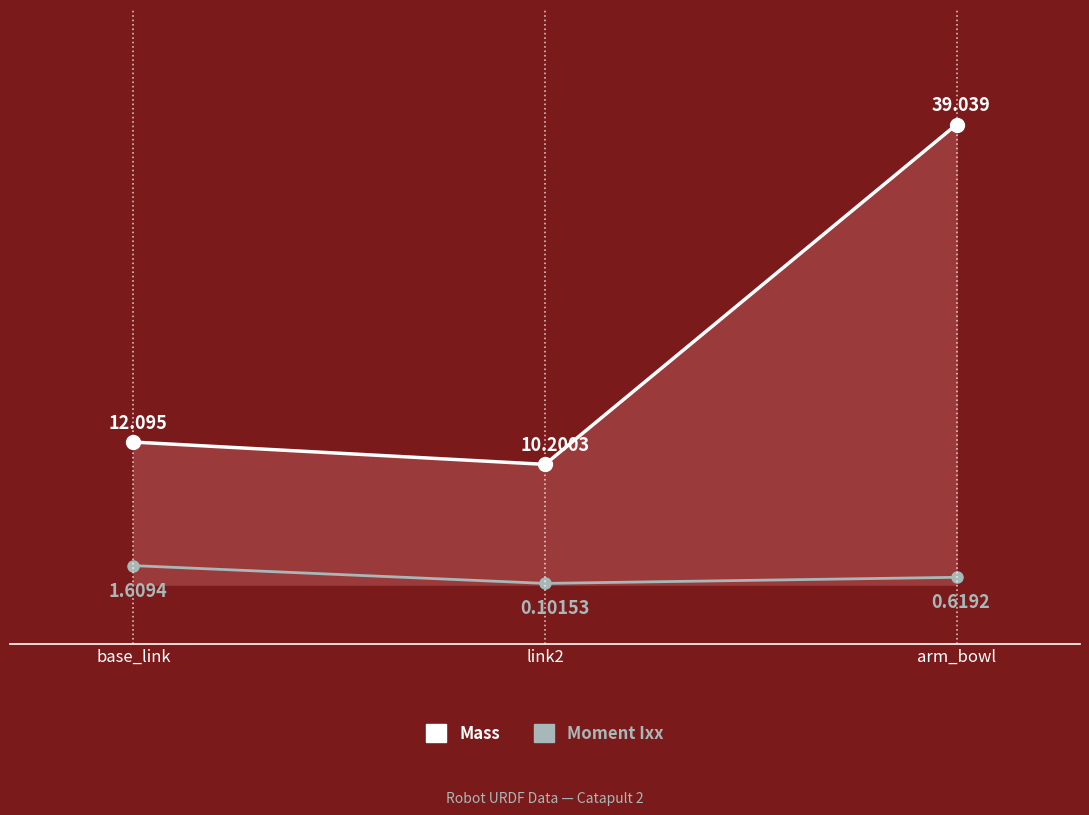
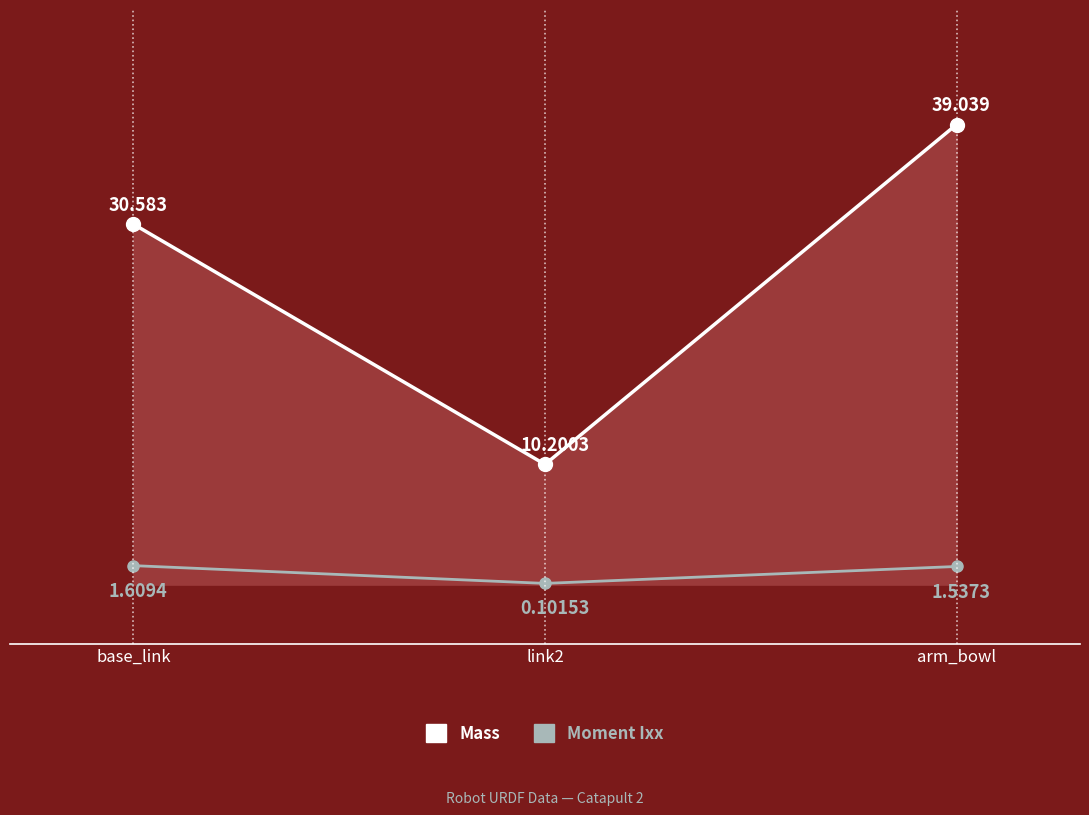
  {
    "Mass": {
-     "base_link": 12.095,
+     "base_link": 30.583,
      "link2": 10.2003,
      "arm_bowl": 39.039
    },
    "Moment Ixx": {
      "base_link": 1.6094,
      "link2": 0.10153,
-     "arm_bowl": 0.6192
+     "arm_bowl": 1.5373
    }
  }
